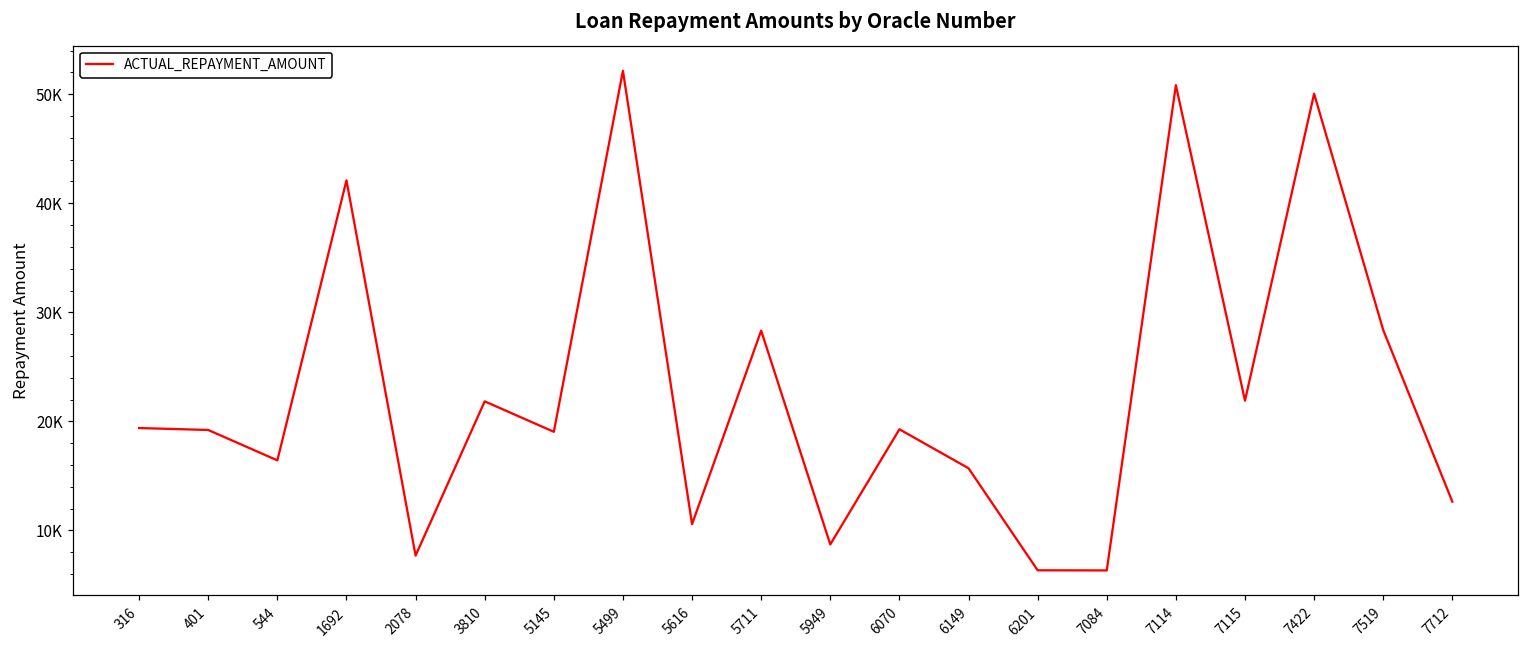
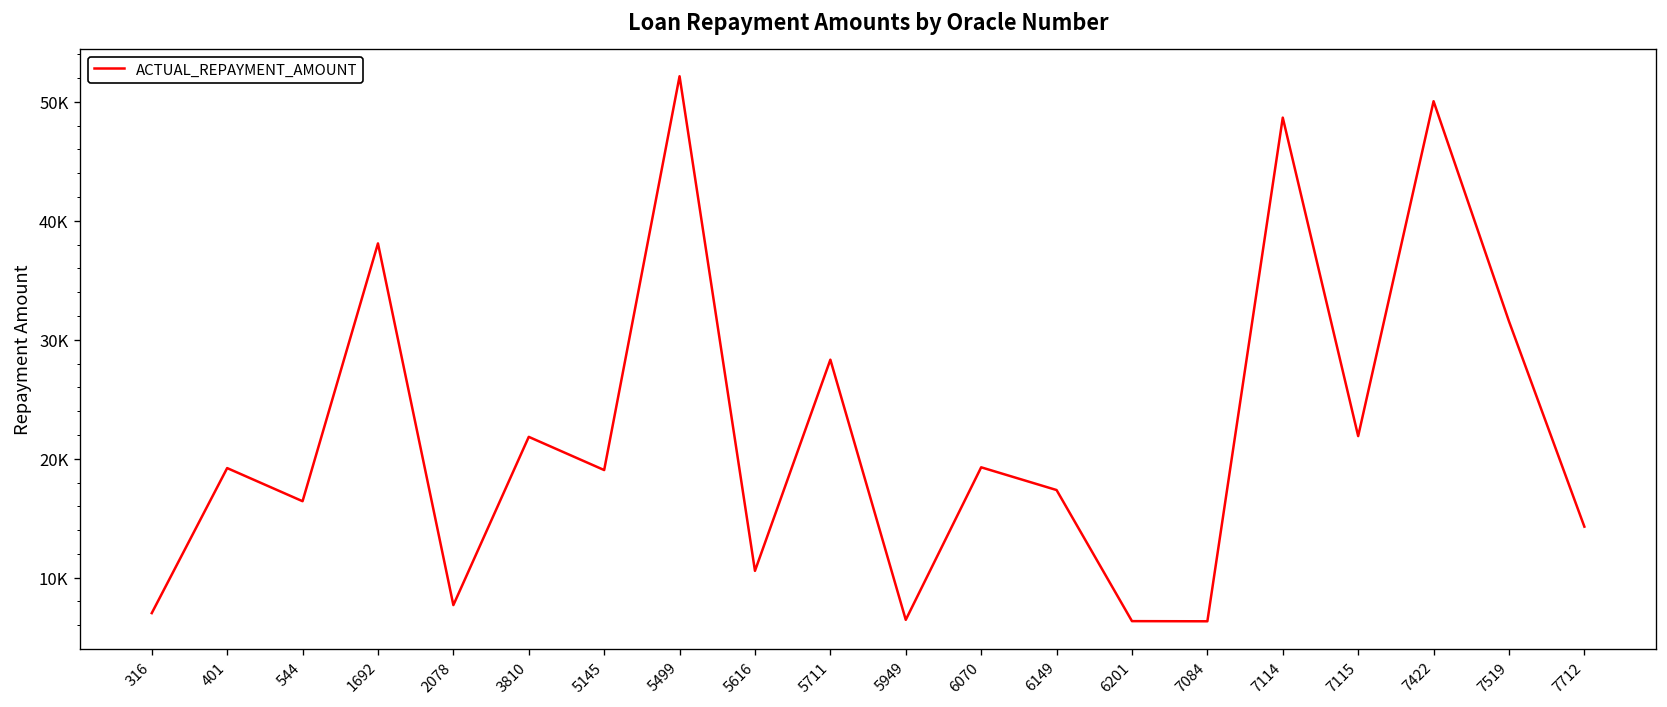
  {
-   "316": 19000,
+   "316": 7000,
    "401": 19000,
    "544": 16000,
-   "1692": 42000,
+   "1692": 38000,
    "2078": 8000,
    "3810": 22000,
    "5145": 19000,
    "5499": 52000,
    "5616": 11000,
    "5711": 28000,
-   "5949": 9000,
+   "5949": 6000,
    "6070": 19000,
-   "6149": 16000,
+   "6149": 17000,
    "6201": 6000,
    "7084": 6000,
-   "7114": 51000,
+   "7114": 49000,
    "7115": 22000,
    "7422": 50000,
-   "7519": 28000,
-   "7712": 13000
+   "7519": 32000,
+   "7712": 14000
  }
